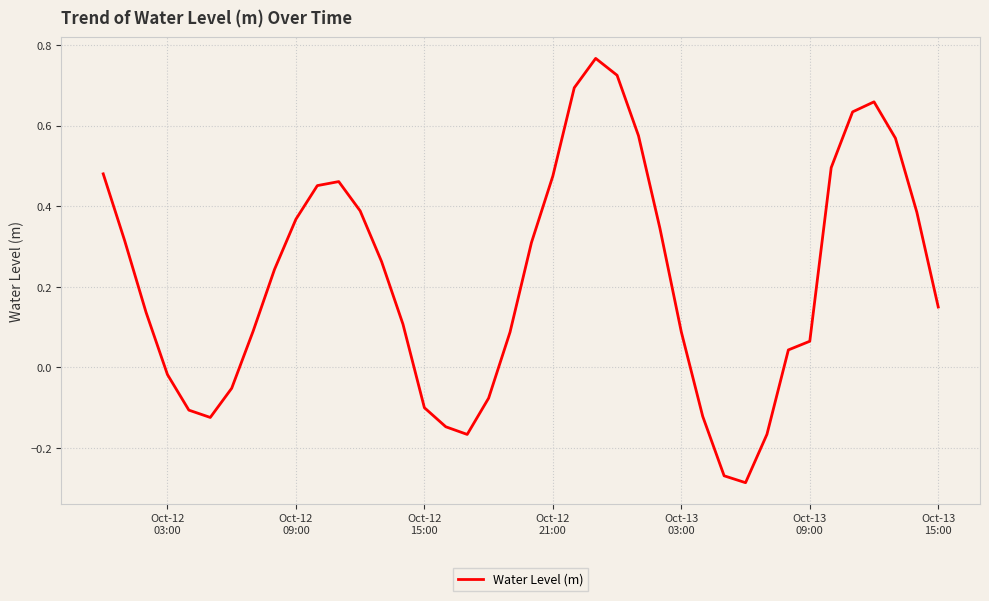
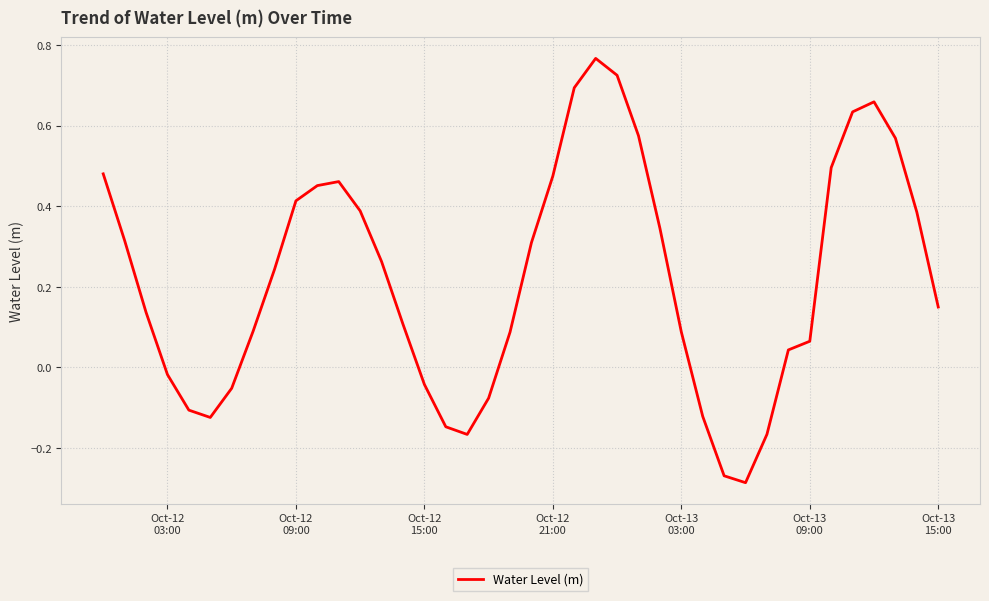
  {
    "Oct-12 03:00": -0.02,
-   "Oct-12 09:00": 0.37,
-   "Oct-12 15:00": -0.10,
+   "Oct-12 09:00": 0.41,
+   "Oct-12 15:00": -0.04,
    "Oct-12 21:00": 0.48,
    "Oct-13 03:00": 0.09,
    "Oct-13 09:00": 0.06,
    "Oct-13 15:00": 0.15
  }
